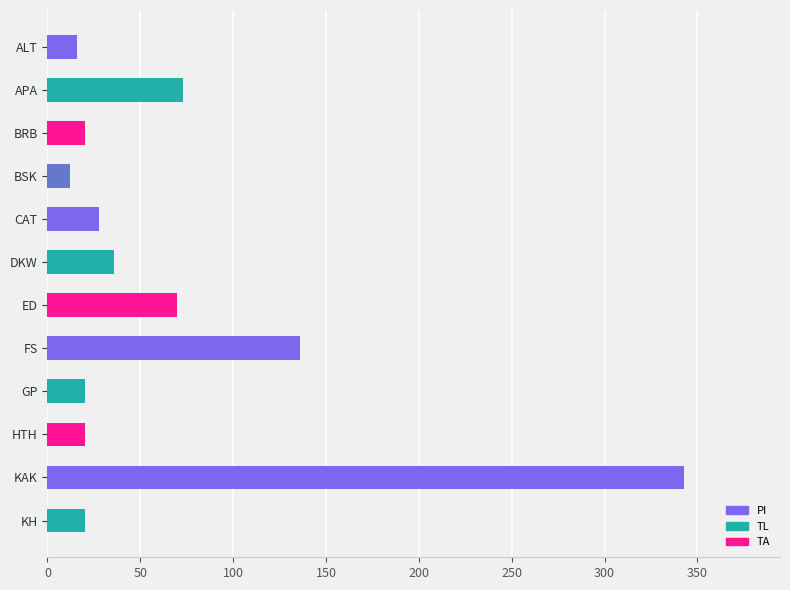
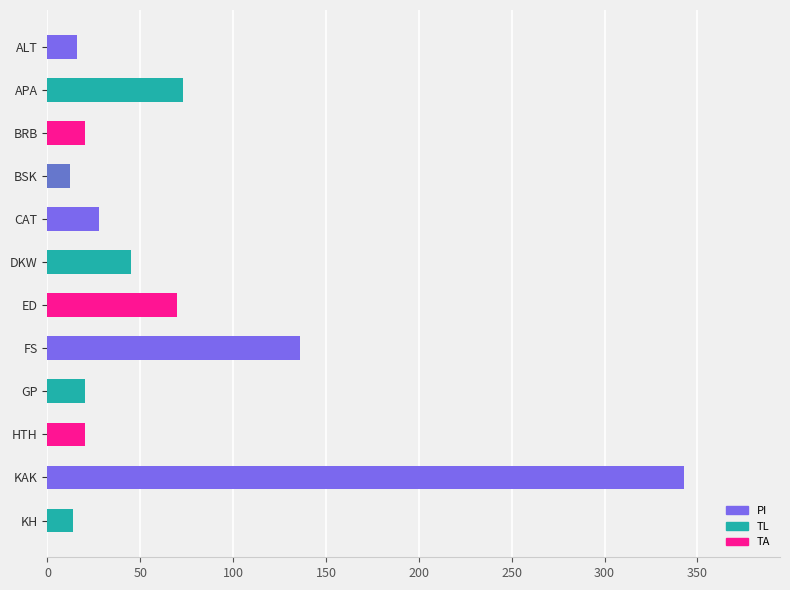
  {
    "ALT": 16,
    "APA": 73,
    "BRB": 20,
    "BSK": 12,
    "CAT": 28,
-   "DKW": 36,
+   "DKW": 45,
    "ED": 70,
    "FS": 136,
    "GP": 20,
    "HTH": 20,
    "KAK": 343,
-   "KH": 20
+   "KH": 14
  }
